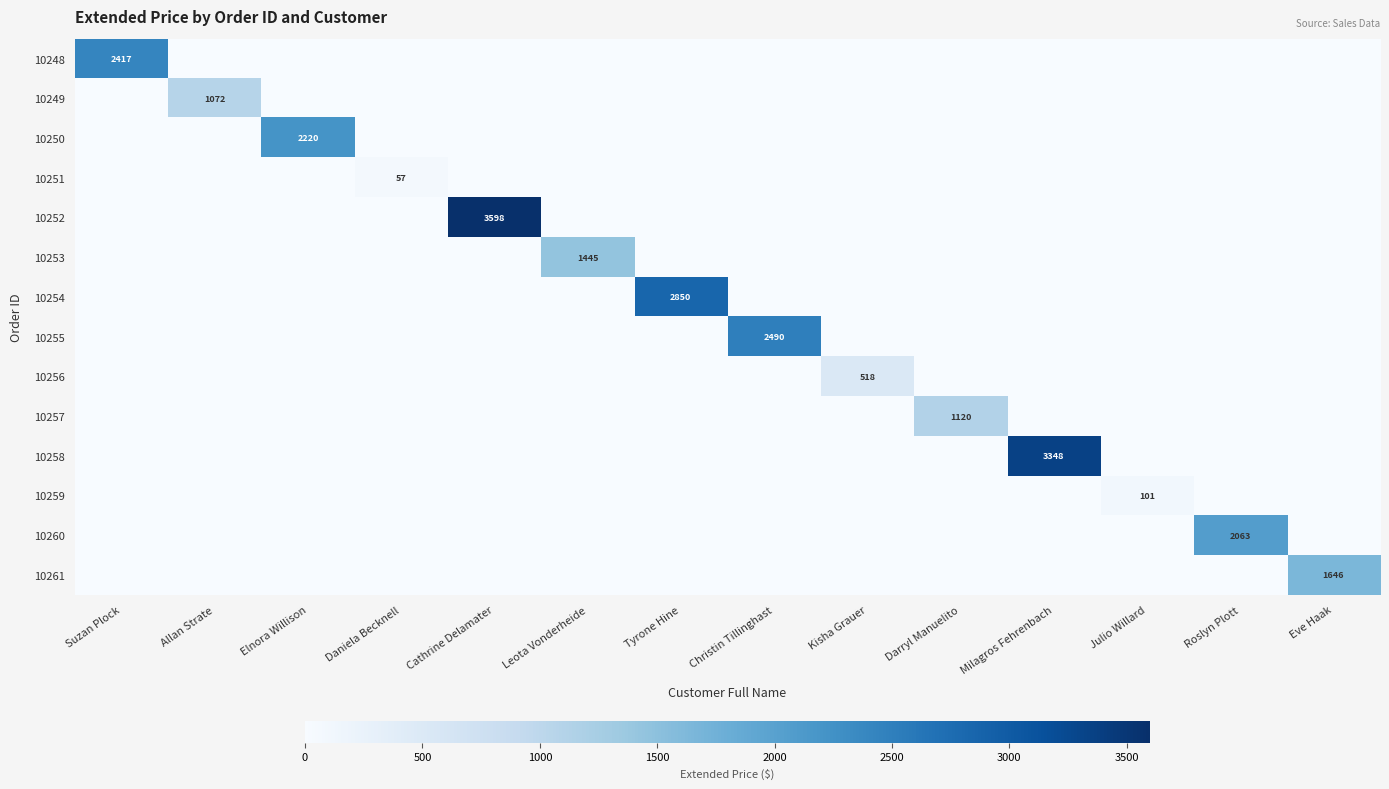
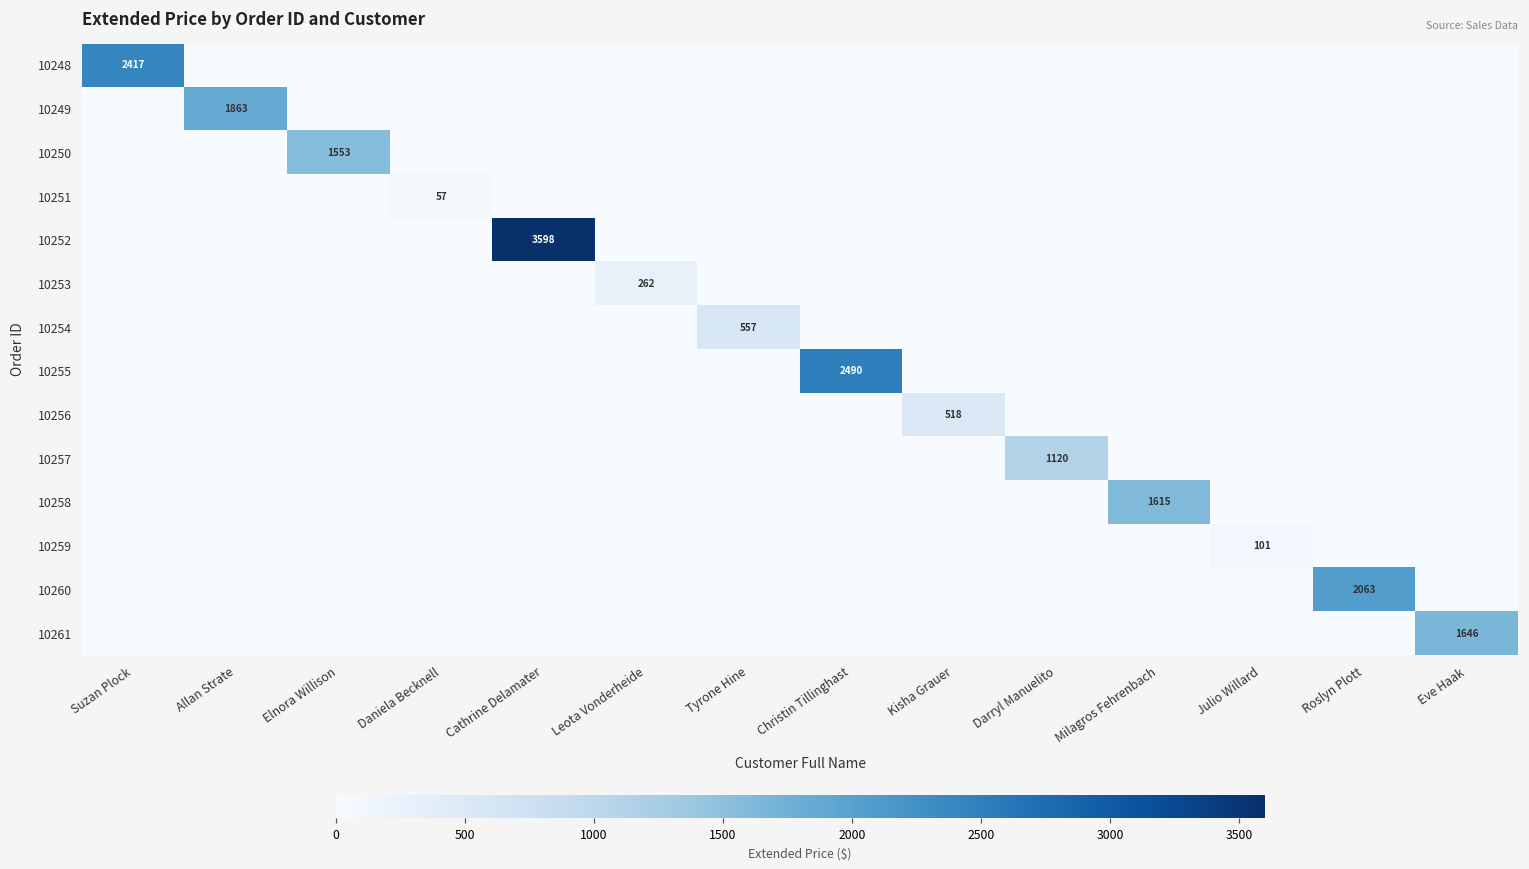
  {
    "10248": {
      "Suzan Plock": 2417
    },
    "10249": {
-     "Allan Strate": 1072
+     "Allan Strate": 1863
    },
    "10250": {
-     "Elnora Willison": 2220
+     "Elnora Willison": 1553
    },
    "10251": {
      "Daniela Becknell": 57
    },
    "10252": {
      "Cathrine Delamater": 3598
    },
    "10253": {
-     "Leota Vonderheide": 1445
+     "Leota Vonderheide": 262
    },
    "10254": {
-     "Tyrone Hine": 2850
+     "Tyrone Hine": 557
    },
    "10255": {
      "Christin Tillinghast": 2490
    },
    "10256": {
      "Kisha Grauer": 518
    },
    "10257": {
      "Darryl Manuelito": 1120
    },
    "10258": {
-     "Milagros Fehrenbach": 3348
+     "Milagros Fehrenbach": 1615
    },
    "10259": {
      "Julio Willard": 101
    },
    "10260": {
      "Roslyn Plott": 2063
    },
    "10261": {
      "Eve Haak": 1646
    }
  }
